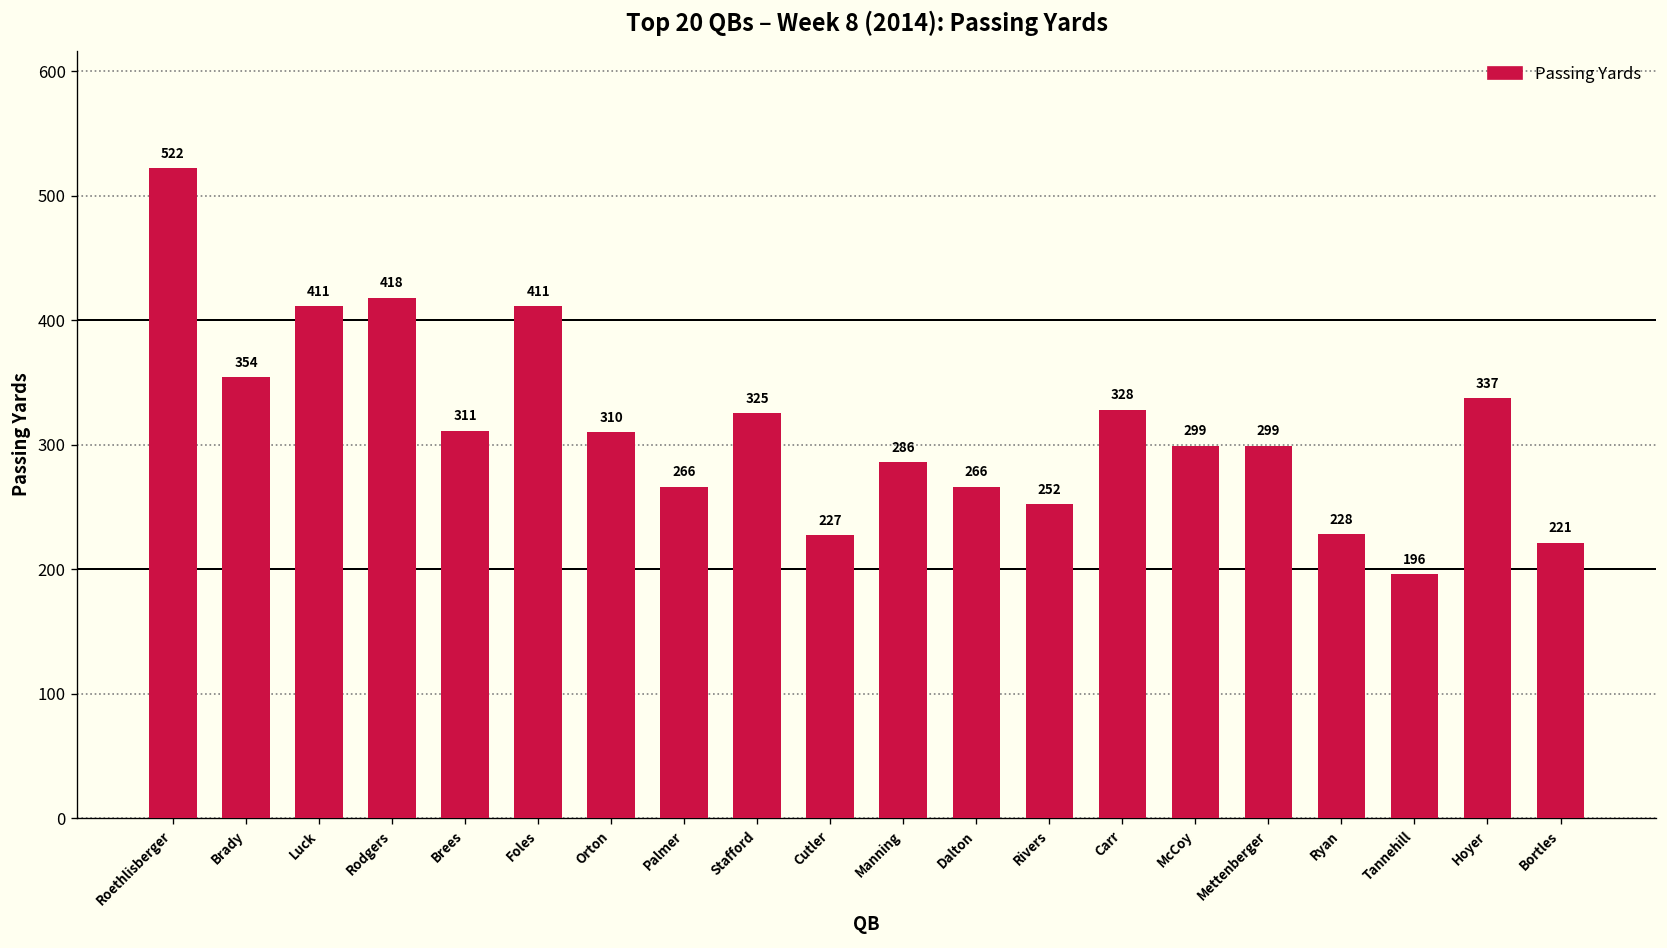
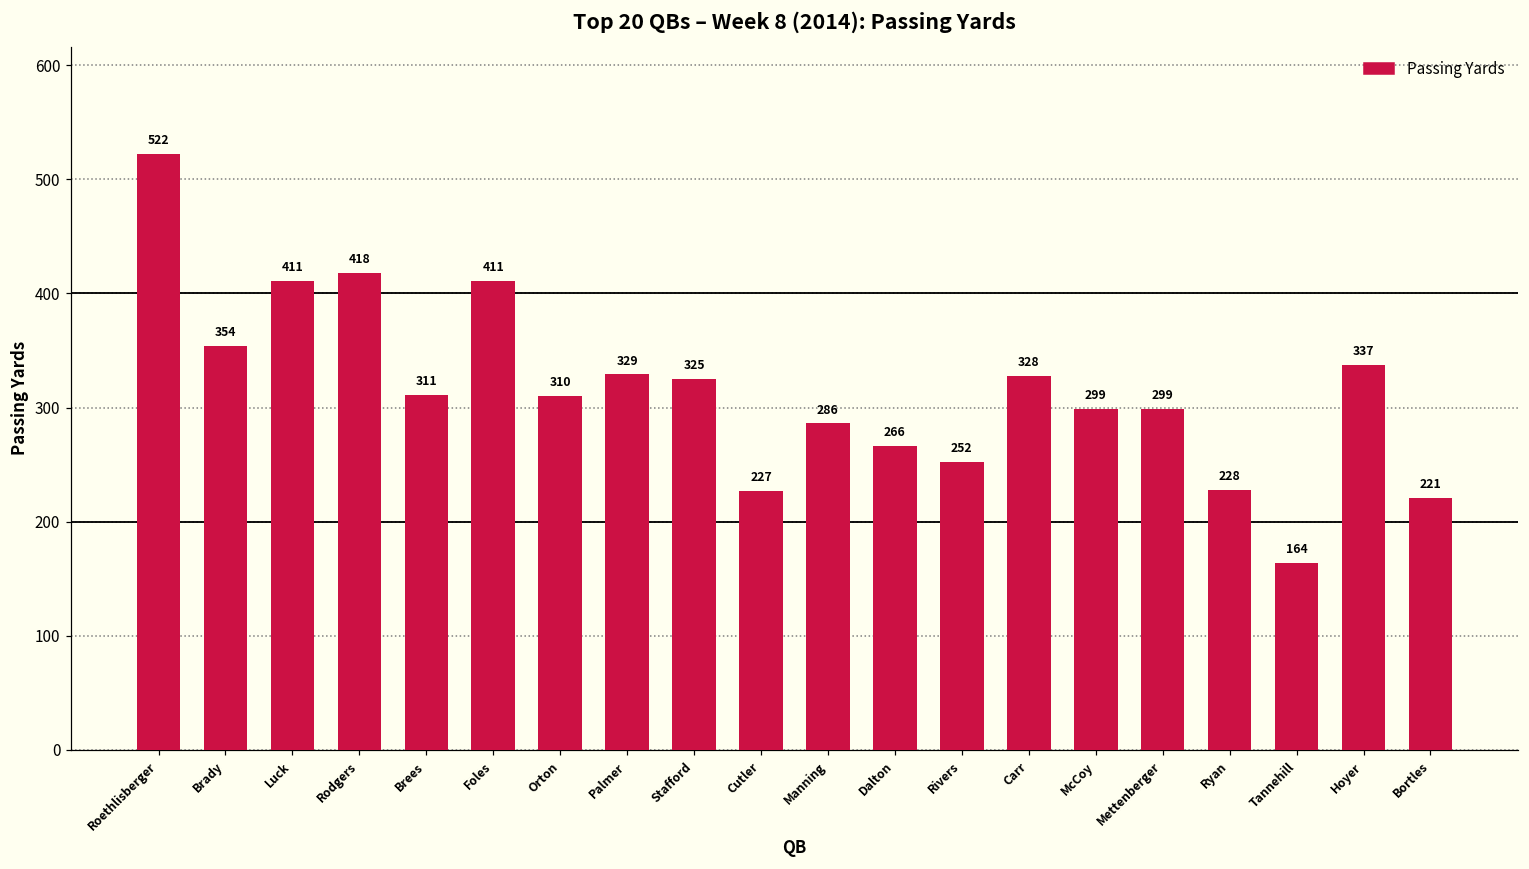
  {
    "Roethlisberger": 522,
    "Brady": 354,
    "Luck": 411,
    "Rodgers": 418,
    "Brees": 311,
    "Foles": 411,
    "Orton": 310,
-   "Palmer": 266,
+   "Palmer": 329,
    "Stafford": 325,
    "Cutler": 227,
    "Manning": 286,
    "Dalton": 266,
    "Rivers": 252,
    "Carr": 328,
    "McCoy": 299,
    "Mettenberger": 299,
    "Ryan": 228,
-   "Tannehill": 196,
+   "Tannehill": 164,
    "Hoyer": 337,
    "Bortles": 221
  }
